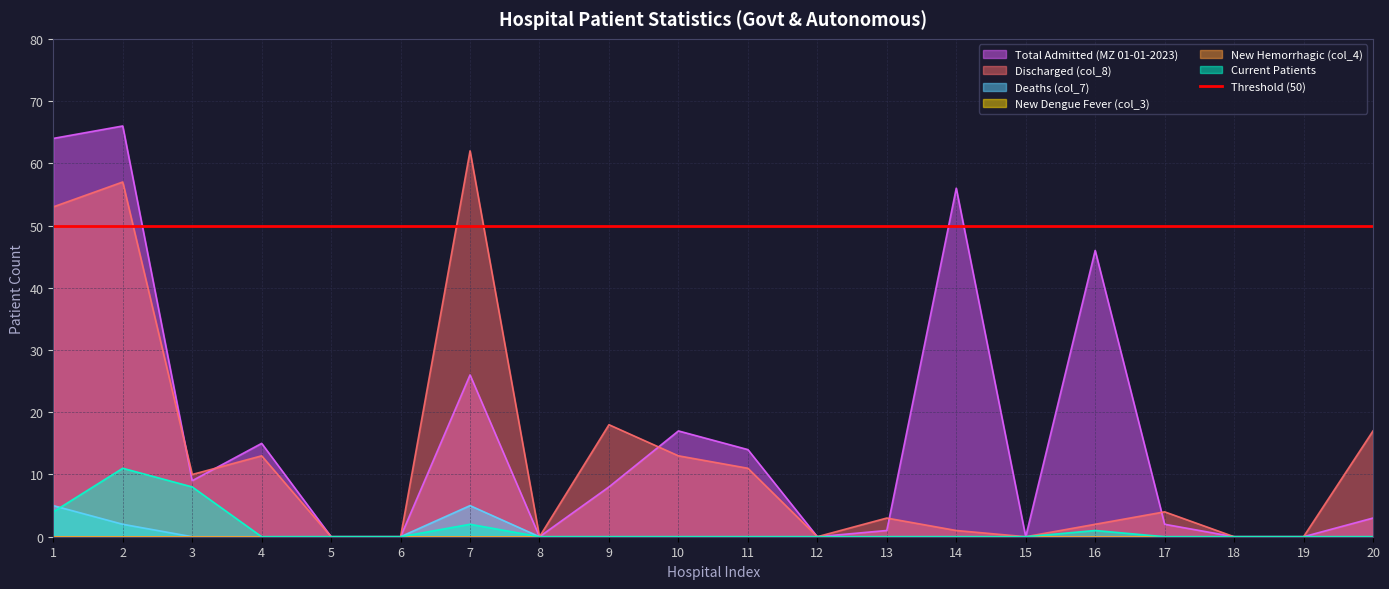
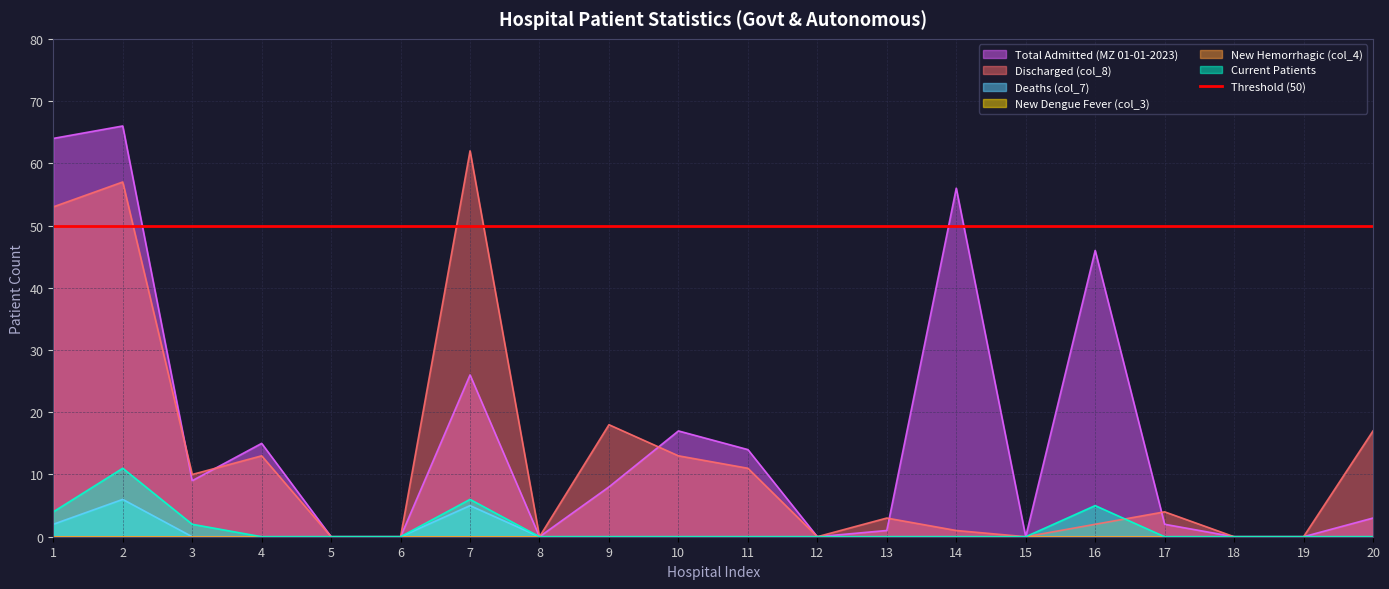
  {
    "Total Admitted (MZ 01-01-2023)": {
      "1": 64,
      "2": 66,
      "3": 9,
      "4": 15,
      "7": 26,
      "9": 8,
      "10": 17,
      "11": 14,
      "13": 1,
      "14": 56,
      "16": 46,
      "17": 2,
      "20": 3
    },
    "Deaths (col_7)": {
-     "1": 5,
-     "2": 2,
+     "1": 2,
+     "2": 6,
      "7": 5
    },
    "Current Patients": {
      "1": 4,
      "2": 11,
-     "3": 8,
-     "7": 2,
-     "16": 1
+     "3": 2,
+     "7": 6,
+     "16": 5
    }
  }
